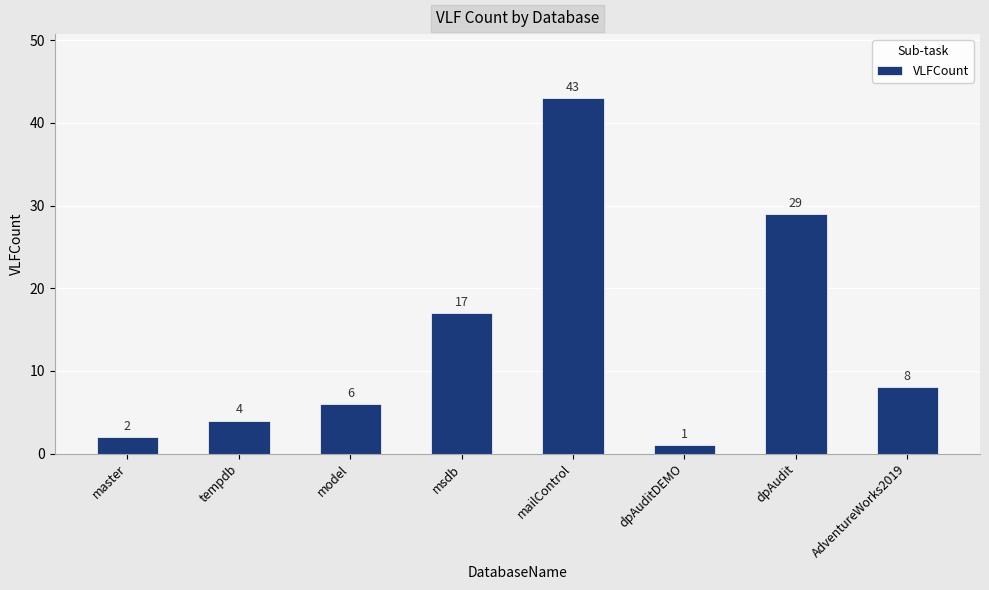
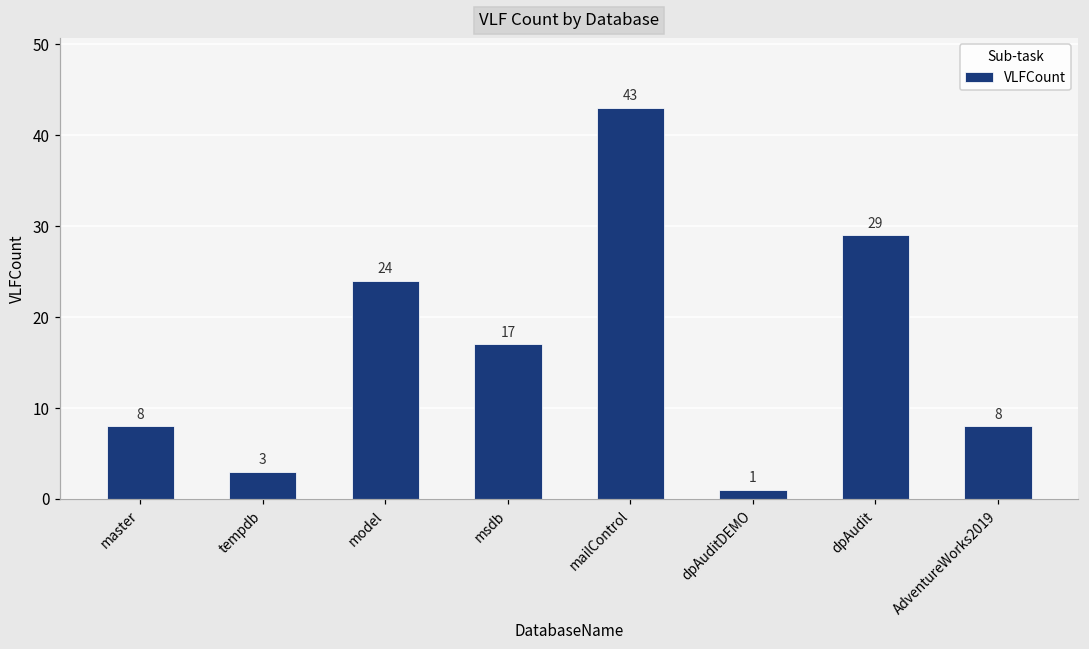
  {
-   "master": 2,
-   "tempdb": 4,
-   "model": 6,
+   "master": 8,
+   "tempdb": 3,
+   "model": 24,
    "msdb": 17,
    "mailControl": 43,
    "dpAuditDEMO": 1,
    "dpAudit": 29,
    "AdventureWorks2019": 8
  }
